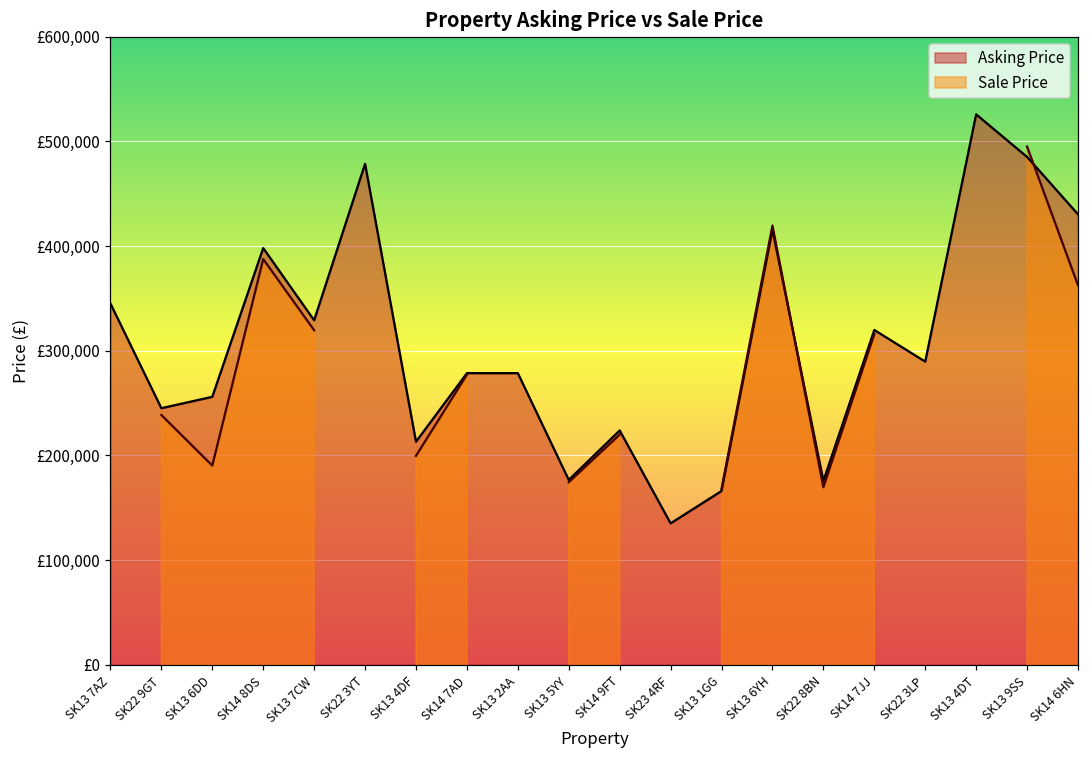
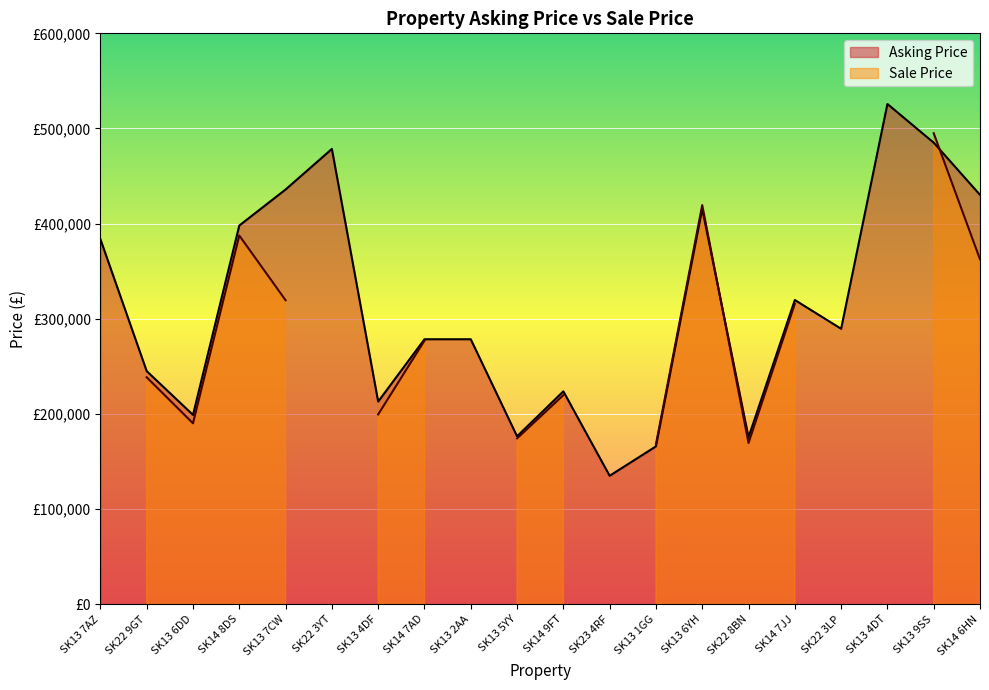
  {
    "Asking Price": {
-     "SK13 7AZ": "£350,000",
+     "SK13 7AZ": "£380,000",
      "SK22 9GT": "£250,000",
-     "SK13 6DD": "£260,000",
+     "SK13 6DD": "£200,000",
      "SK14 8DS": "£400,000",
-     "SK13 7CW": "£330,000",
+     "SK13 7CW": "£440,000",
      "SK22 3YT": "£480,000",
      "SK13 4DF": "£210,000",
      "SK13 2AA": "£280,000",
      "SK14 9FT": "£220,000",
      "SK23 4RF": "£140,000",
      "SK13 6YH": "£420,000",
      "SK22 8BN": "£180,000",
      "SK14 7JJ": "£320,000",
      "SK22 3LP": "£290,000",
      "SK13 4DT": "£530,000",
      "SK13 9SS": "£490,000",
      "SK14 6HN": "£430,000"
    }
  }
